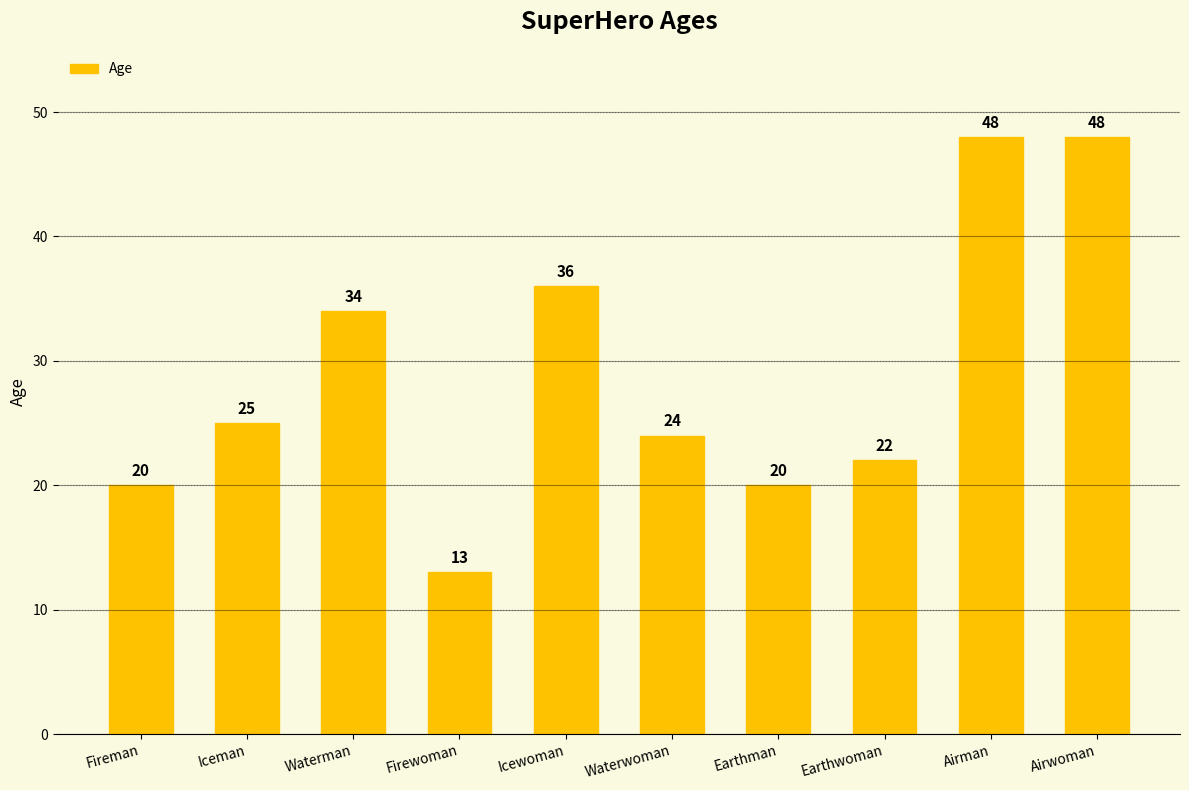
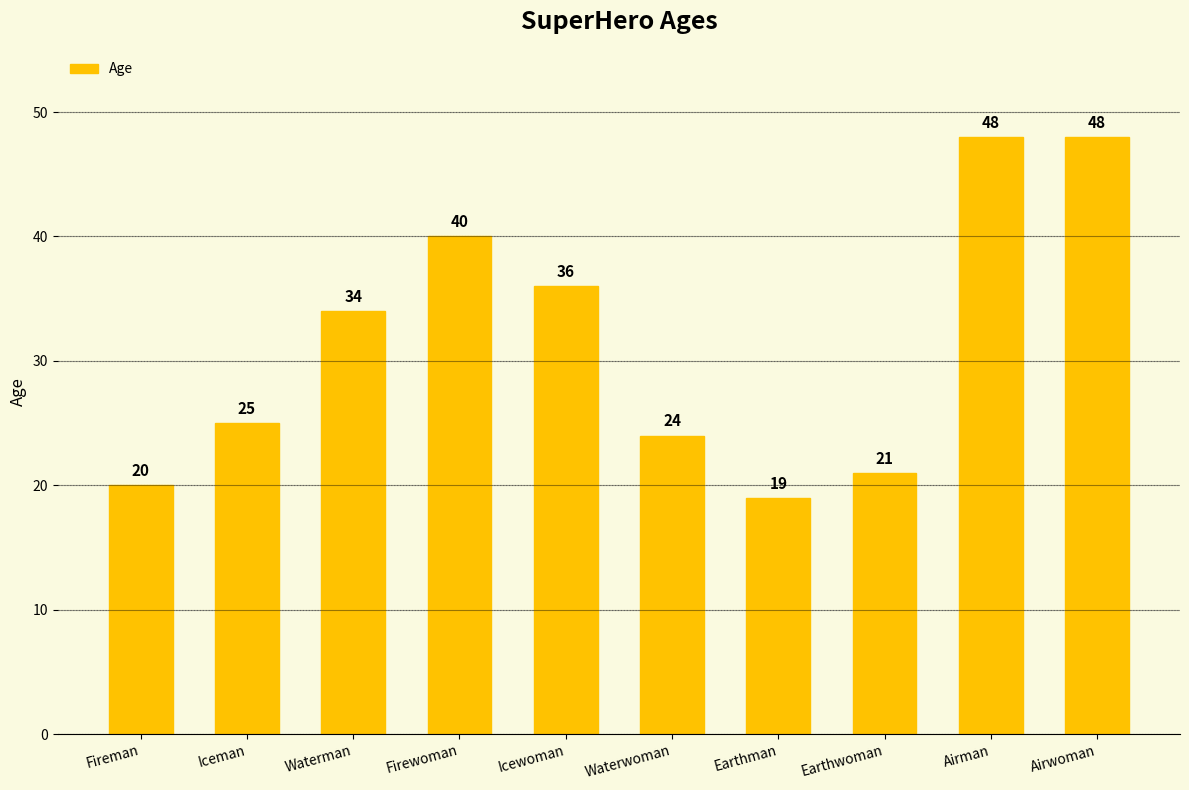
  {
    "Fireman": 20,
    "Iceman": 25,
    "Waterman": 34,
-   "Firewoman": 13,
+   "Firewoman": 40,
    "Icewoman": 36,
    "Waterwoman": 24,
-   "Earthman": 20,
-   "Earthwoman": 22,
+   "Earthman": 19,
+   "Earthwoman": 21,
    "Airman": 48,
    "Airwoman": 48
  }
